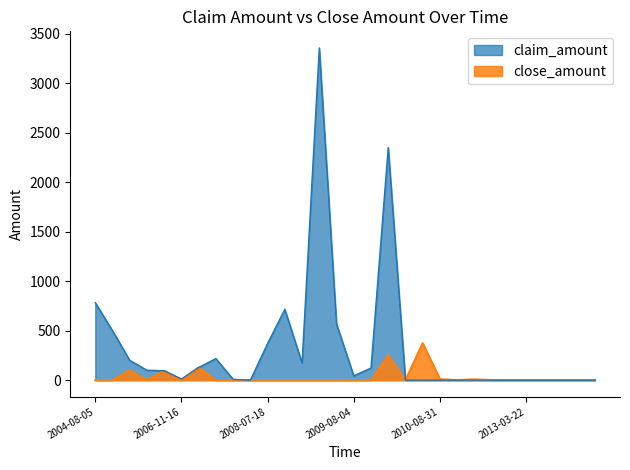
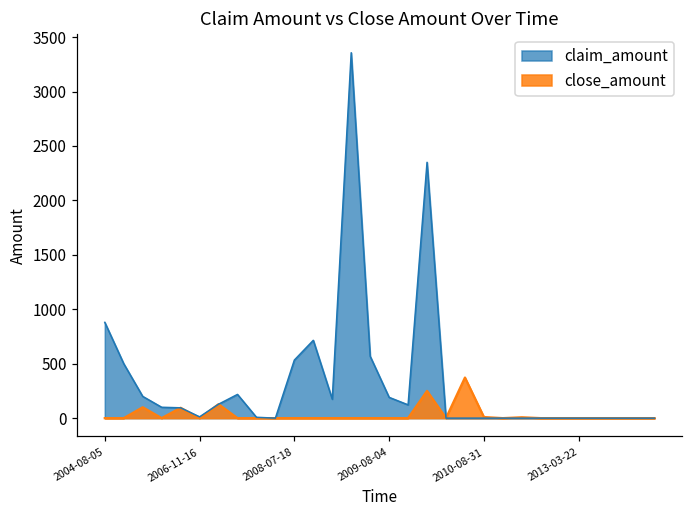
  {
    "claim_amount": {
-     "2004-08-05": 800,
-     "2008-07-18": 400,
-     "2009-08-04": 0
+     "2004-08-05": 900,
+     "2008-07-18": 500,
+     "2009-08-04": 200
    },
    "close_amount": {
      "2004-08-05": 0,
      "2008-07-18": 0,
      "2009-08-04": 0
    }
  }
